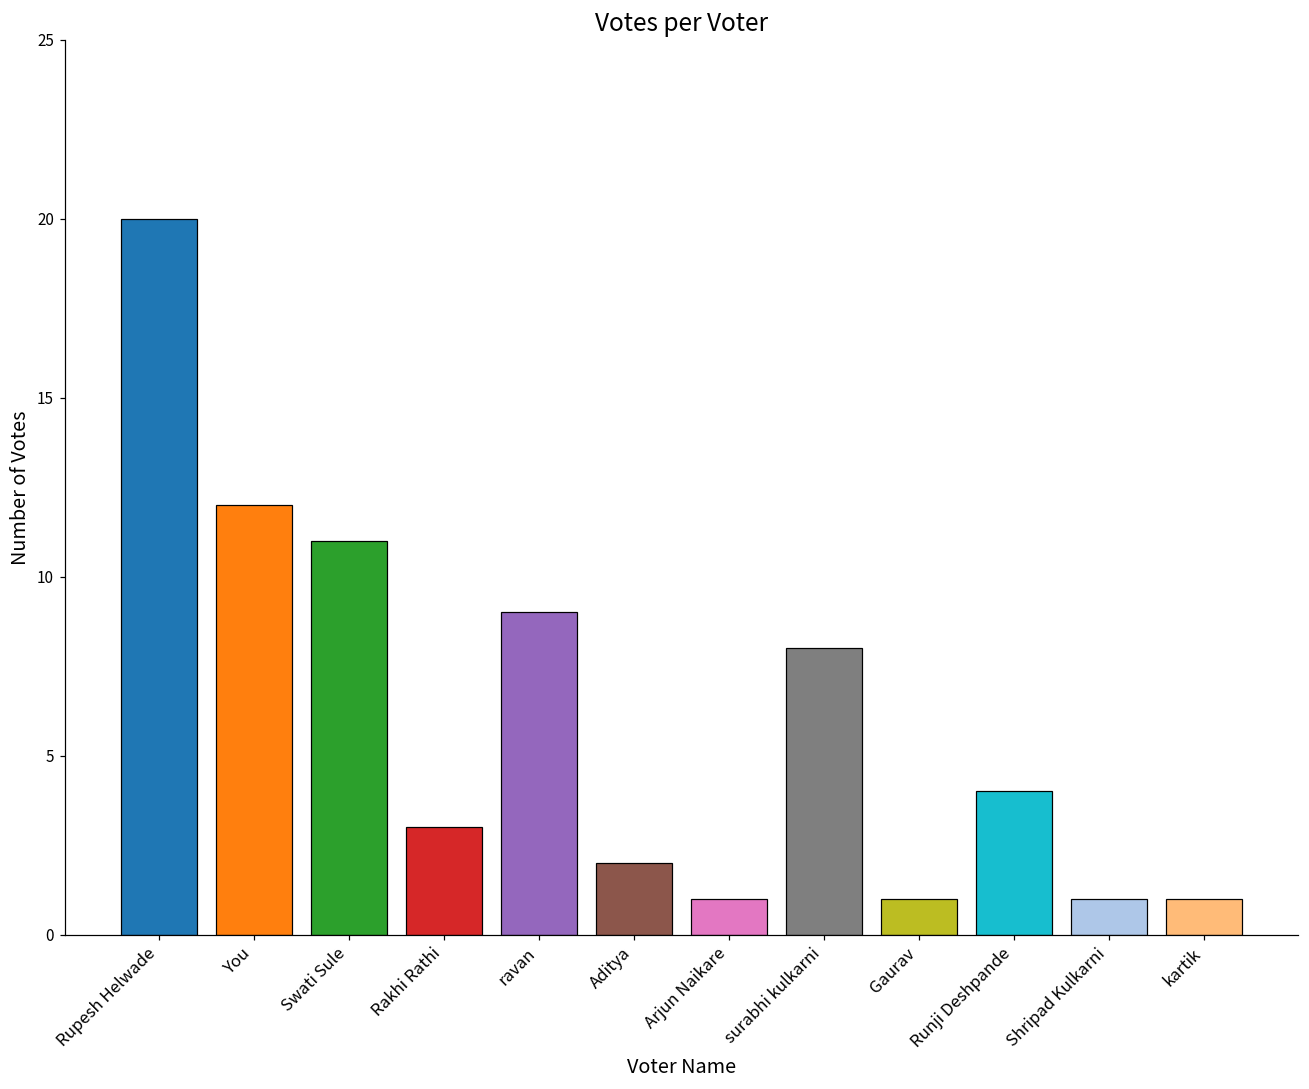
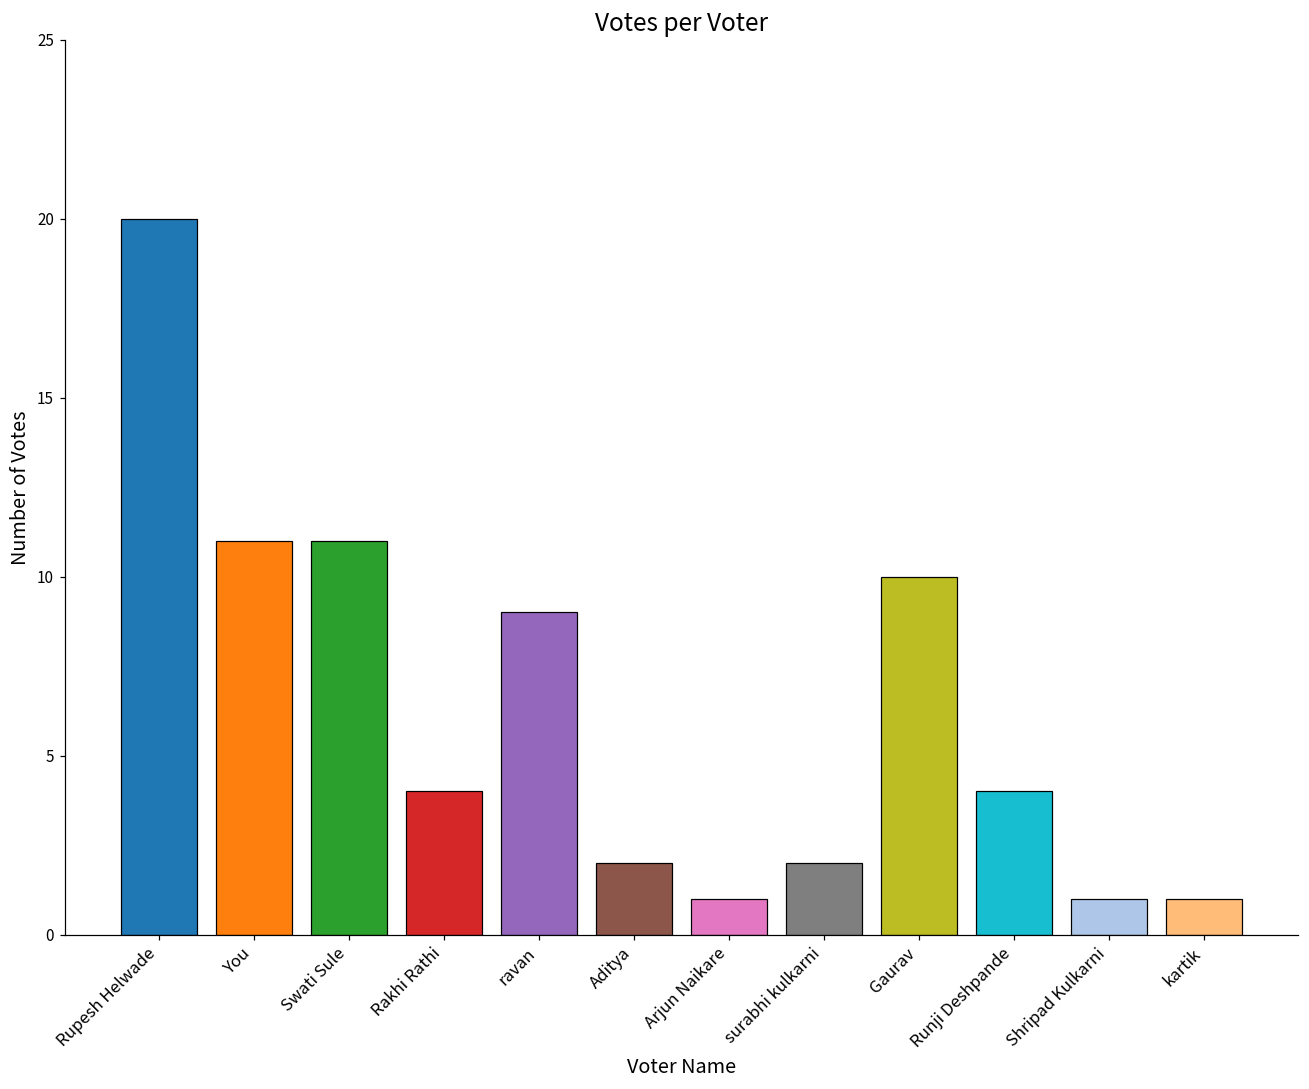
  {
    "Rupesh Helwade": 20,
-   "You": 12,
+   "You": 11,
    "Swati Sule": 11,
-   "Rakhi Rathi": 3,
+   "Rakhi Rathi": 4,
    "ravan": 9,
    "Aditya": 2,
    "Arjun Naikare": 1,
-   "surabhi kulkarni": 8,
-   "Gaurav": 1,
+   "surabhi kulkarni": 2,
+   "Gaurav": 10,
    "Runji Deshpande": 4,
    "Shripad Kulkarni": 1,
    "kartik": 1
  }
